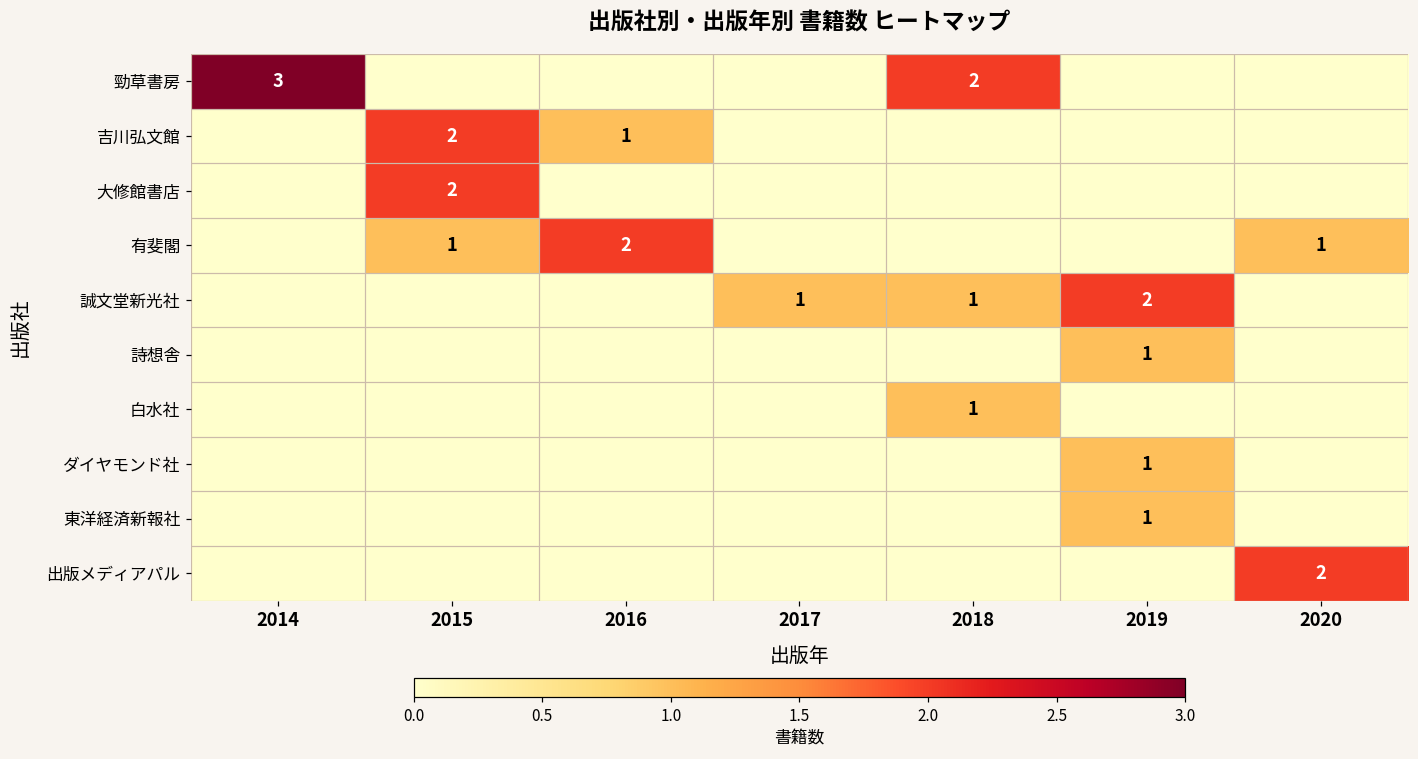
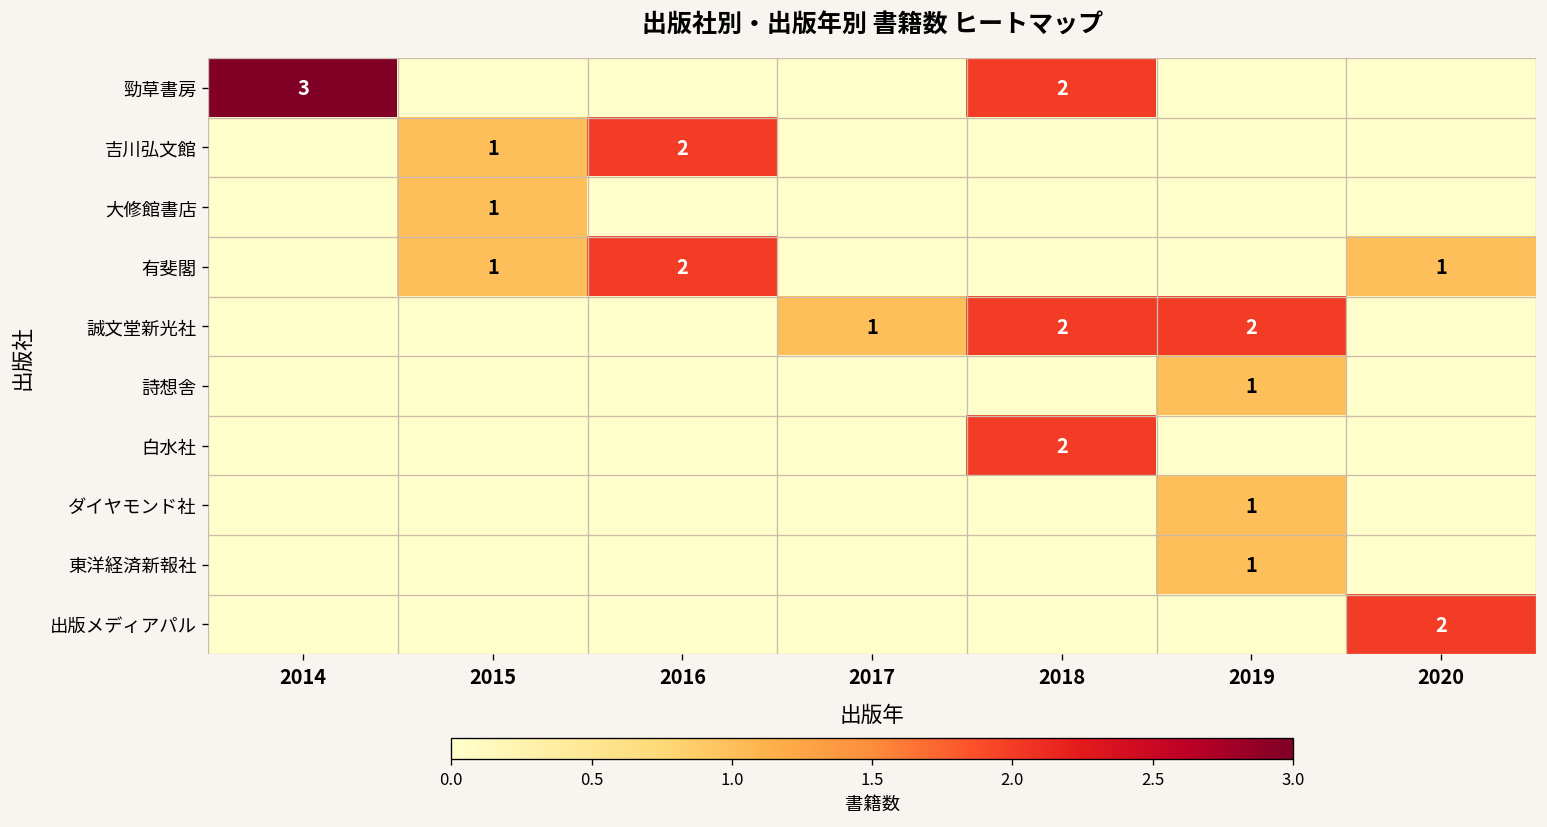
  {
    "勁草書房": {
      "2014": 3,
      "2018": 2
    },
    "吉川弘文館": {
-     "2015": 2,
-     "2016": 1
+     "2015": 1,
+     "2016": 2
    },
    "大修館書店": {
-     "2015": 2
+     "2015": 1
    },
    "有斐閣": {
      "2015": 1,
      "2016": 2,
      "2020": 1
    },
    "誠文堂新光社": {
      "2017": 1,
-     "2018": 1,
+     "2018": 2,
      "2019": 2
    },
    "詩想舎": {
      "2019": 1
    },
    "白水社": {
-     "2018": 1
+     "2018": 2
    },
    "ダイヤモンド社": {
      "2019": 1
    },
    "東洋経済新報社": {
      "2019": 1
    },
    "出版メディアパル": {
      "2020": 2
    }
  }
